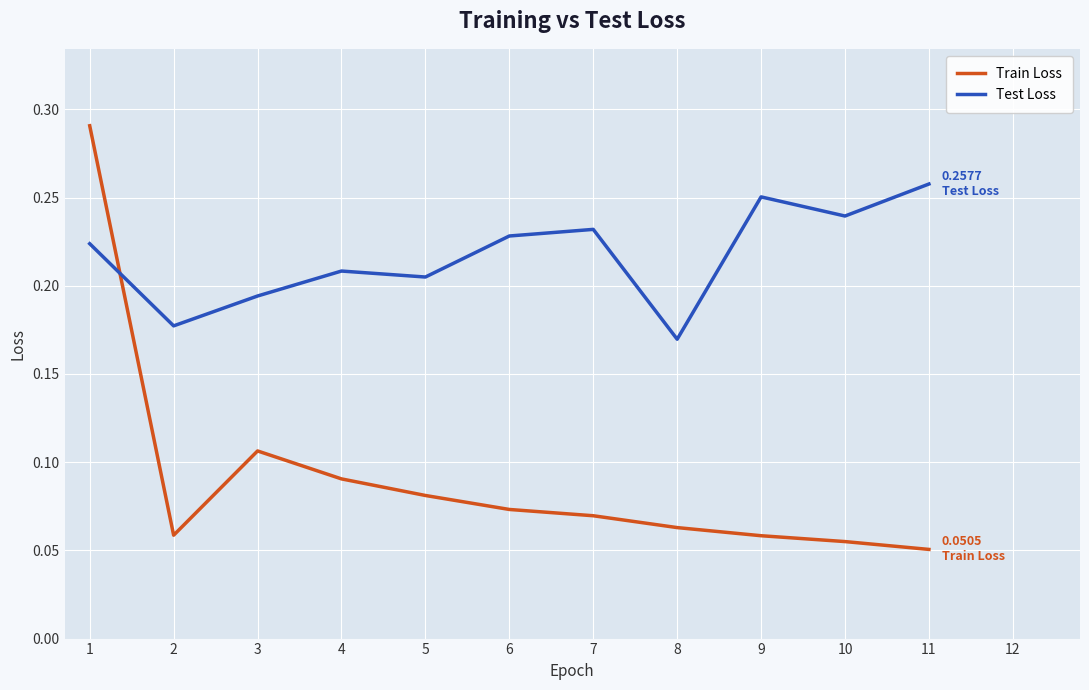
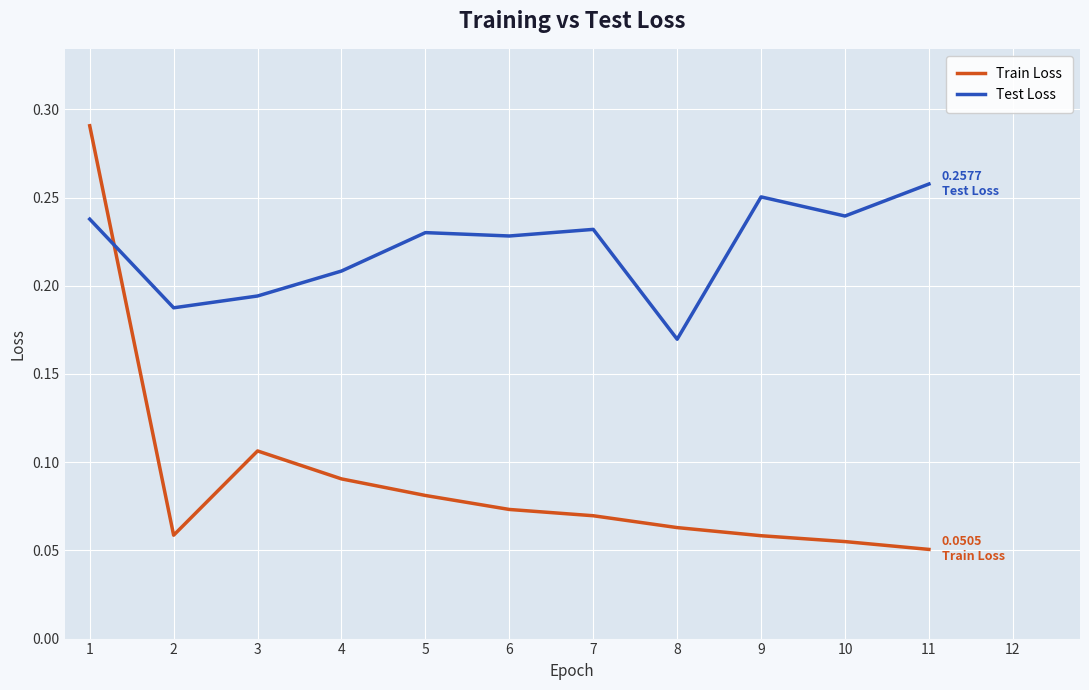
  {
    "Train Loss": {
      "11": 0.0505
    },
    "Test Loss": {
-     "1": 0.224,
-     "2": 0.177,
+     "1": 0.238,
+     "2": 0.188,
      "3": 0.194,
      "4": 0.208,
-     "5": 0.205,
+     "5": 0.230,
      "6": 0.228,
      "7": 0.232,
      "8": 0.170,
      "9": 0.250,
      "10": 0.240
    }
  }
